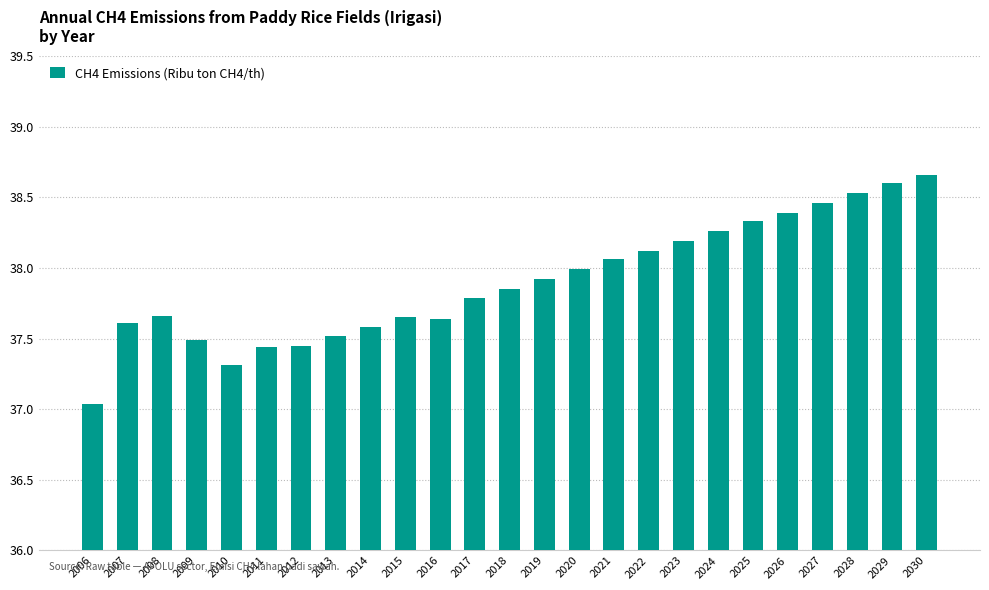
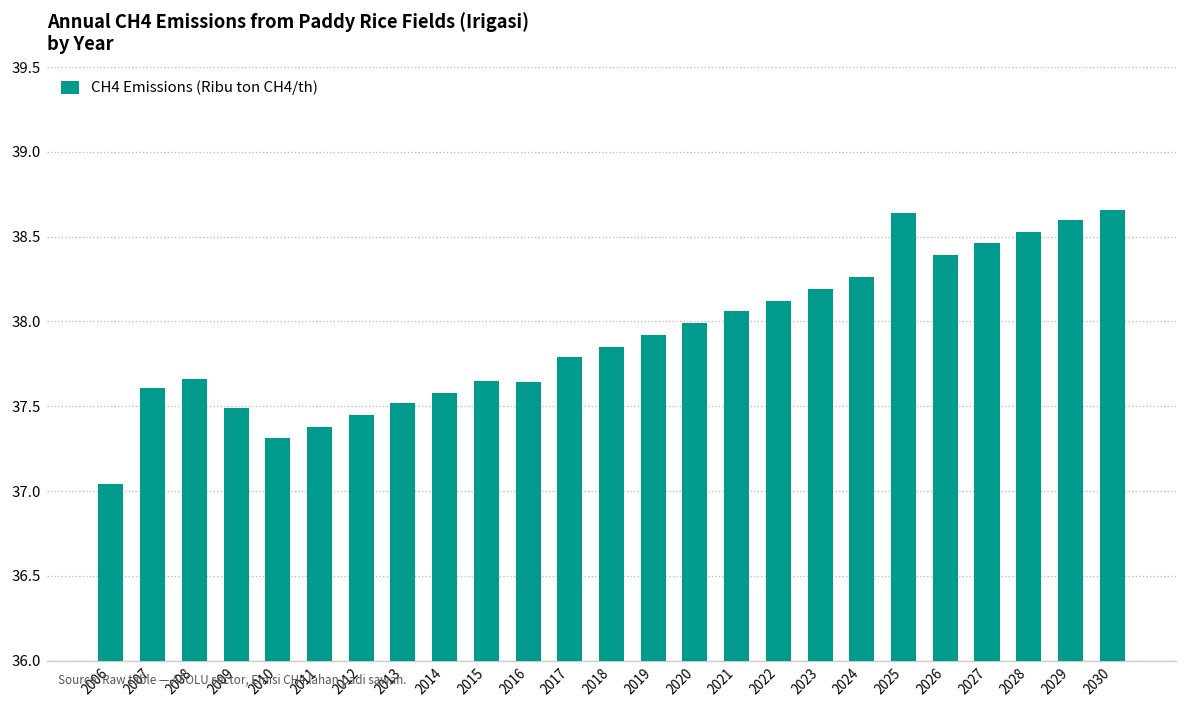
  {
    "2006": 37.04,
    "2007": 37.61,
    "2008": 37.66,
    "2009": 37.49,
    "2010": 37.31,
-   "2011": 37.44,
+   "2011": 37.38,
    "2012": 37.45,
    "2013": 37.52,
    "2014": 37.58,
    "2015": 37.65,
    "2016": 37.64,
    "2017": 37.79,
    "2018": 37.85,
    "2019": 37.92,
    "2020": 37.99,
    "2021": 38.06,
    "2022": 38.12,
    "2023": 38.19,
    "2024": 38.26,
-   "2025": 38.33,
+   "2025": 38.64,
    "2026": 38.39,
    "2027": 38.46,
    "2028": 38.53,
    "2029": 38.60,
    "2030": 38.66
  }
